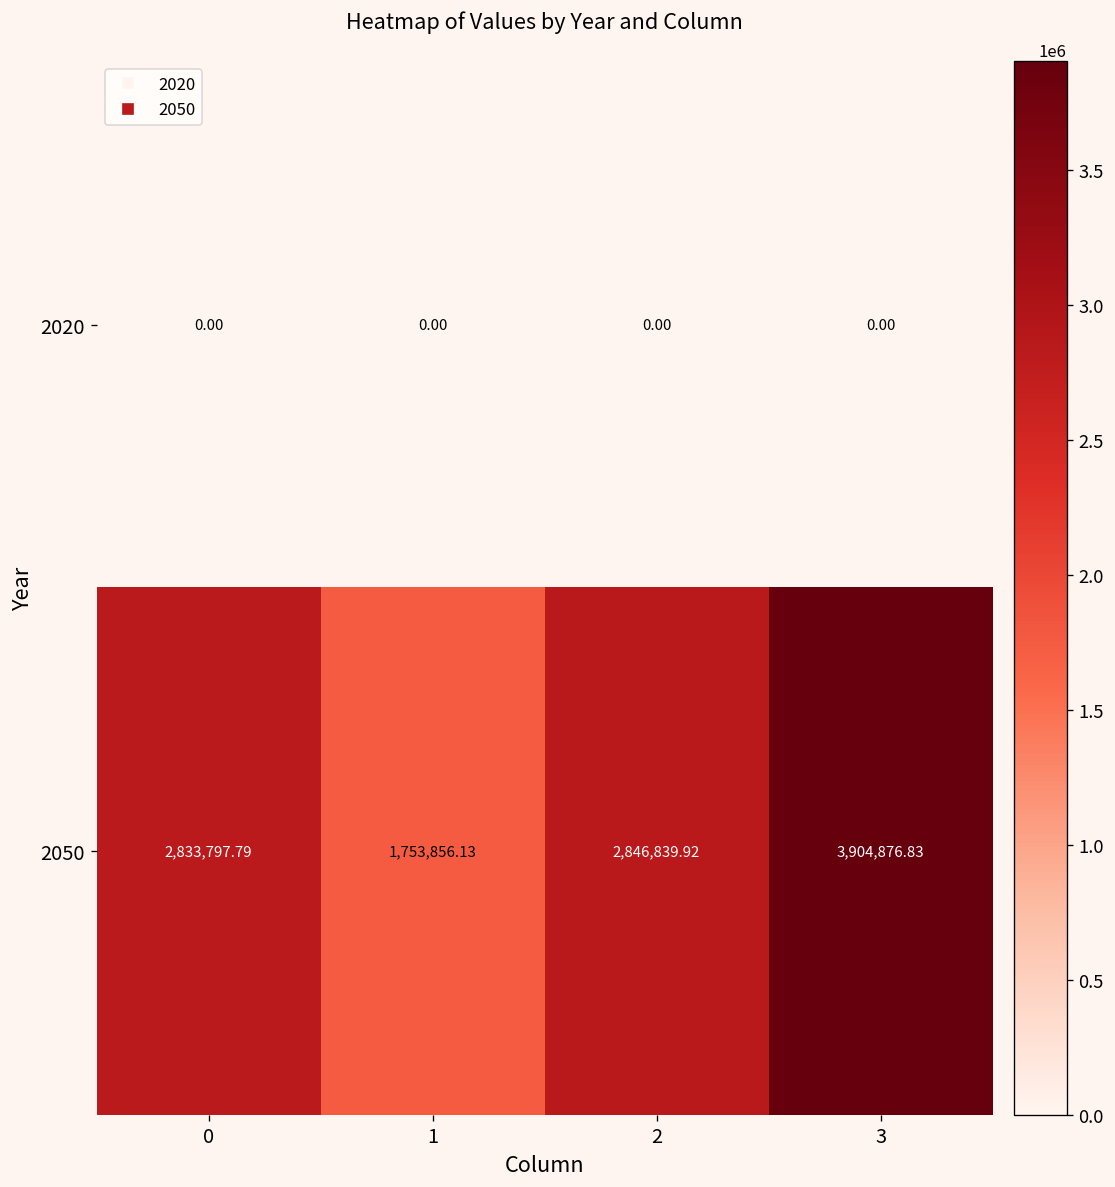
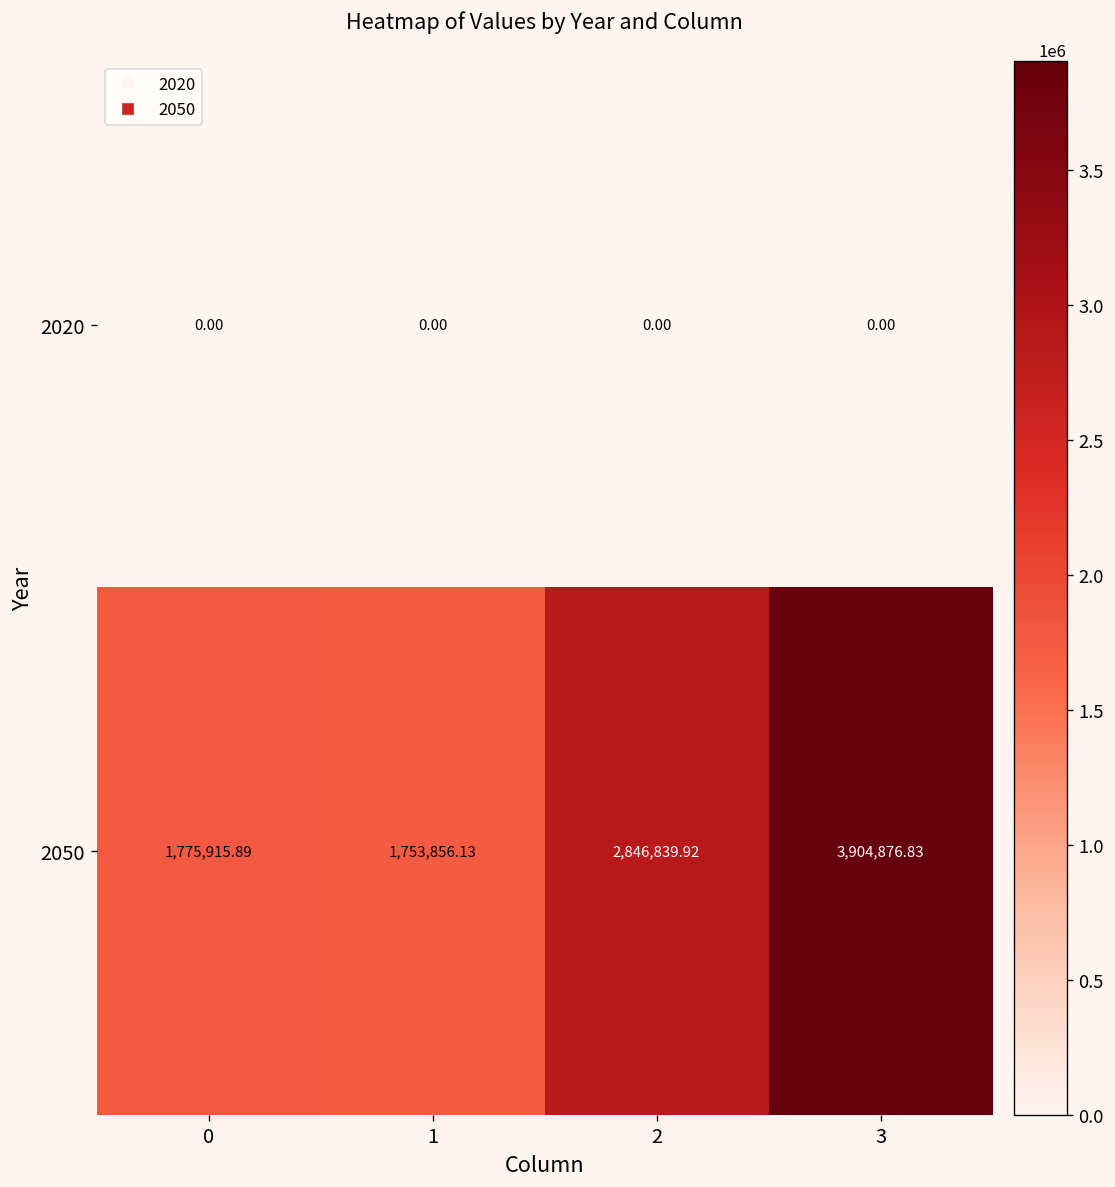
  {
    "2020": {
      "0": "0.00",
      "1": "0.00",
      "2": "0.00",
      "3": "0.00"
    },
    "2050": {
-     "0": "2,833,797.79",
+     "0": "1,775,915.89",
      "1": "1,753,856.13",
      "2": "2,846,839.92",
      "3": "3,904,876.83"
    }
  }
